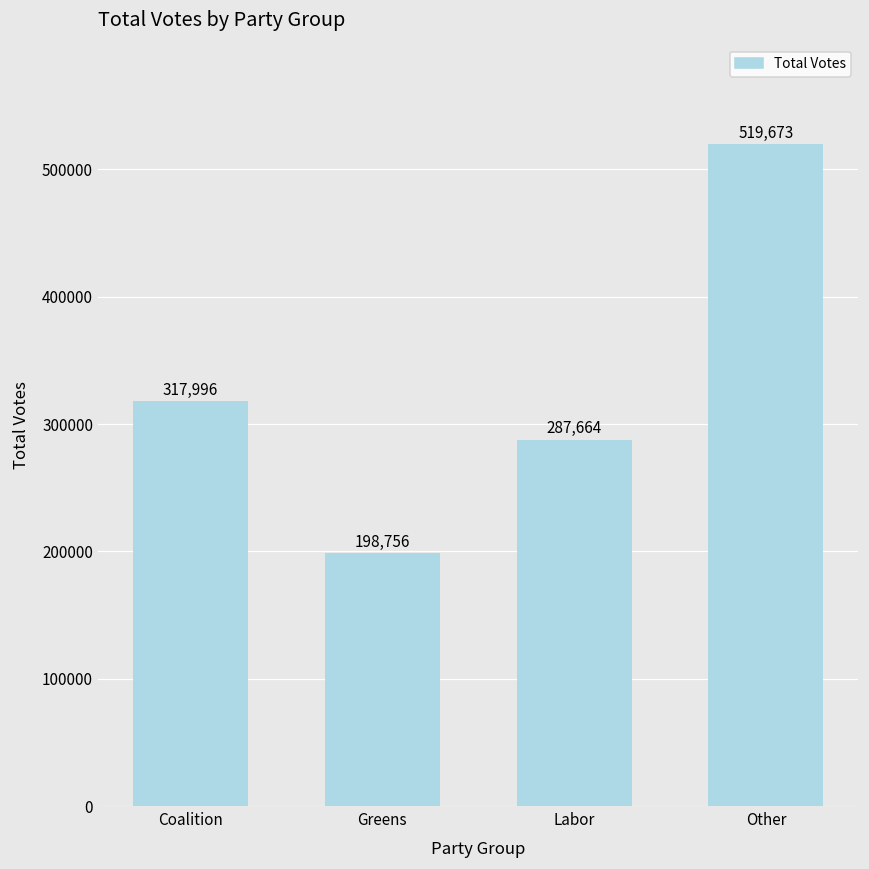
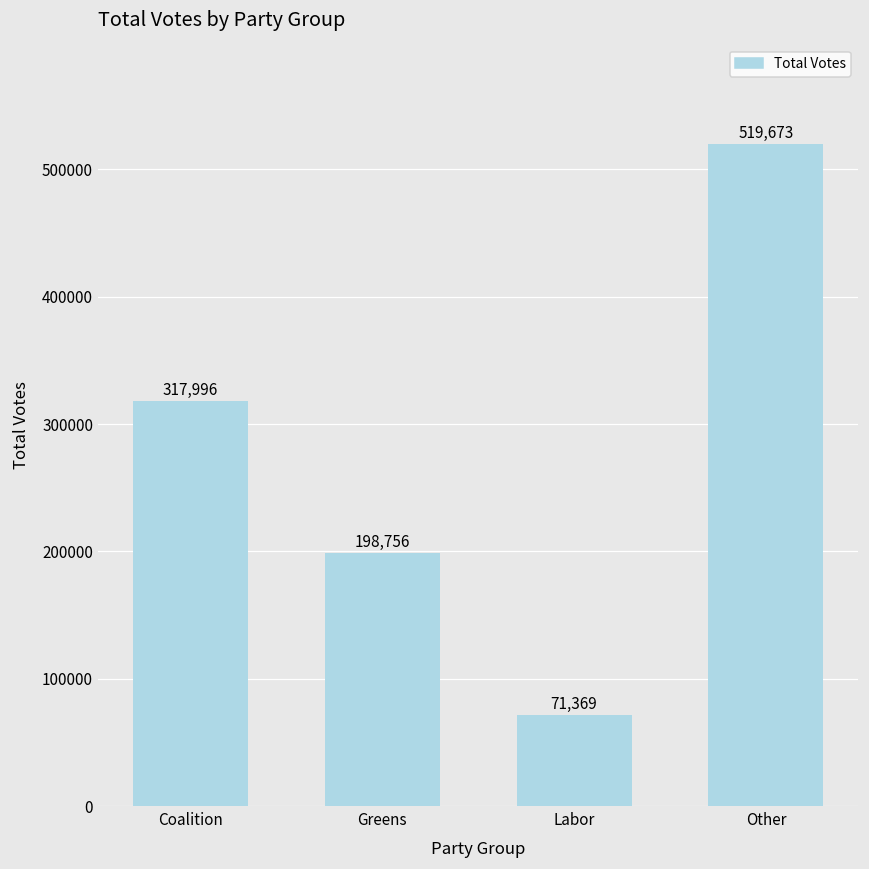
  {
    "Coalition": "317,996",
    "Greens": "198,756",
-   "Labor": "287,664",
+   "Labor": "71,369",
    "Other": "519,673"
  }
